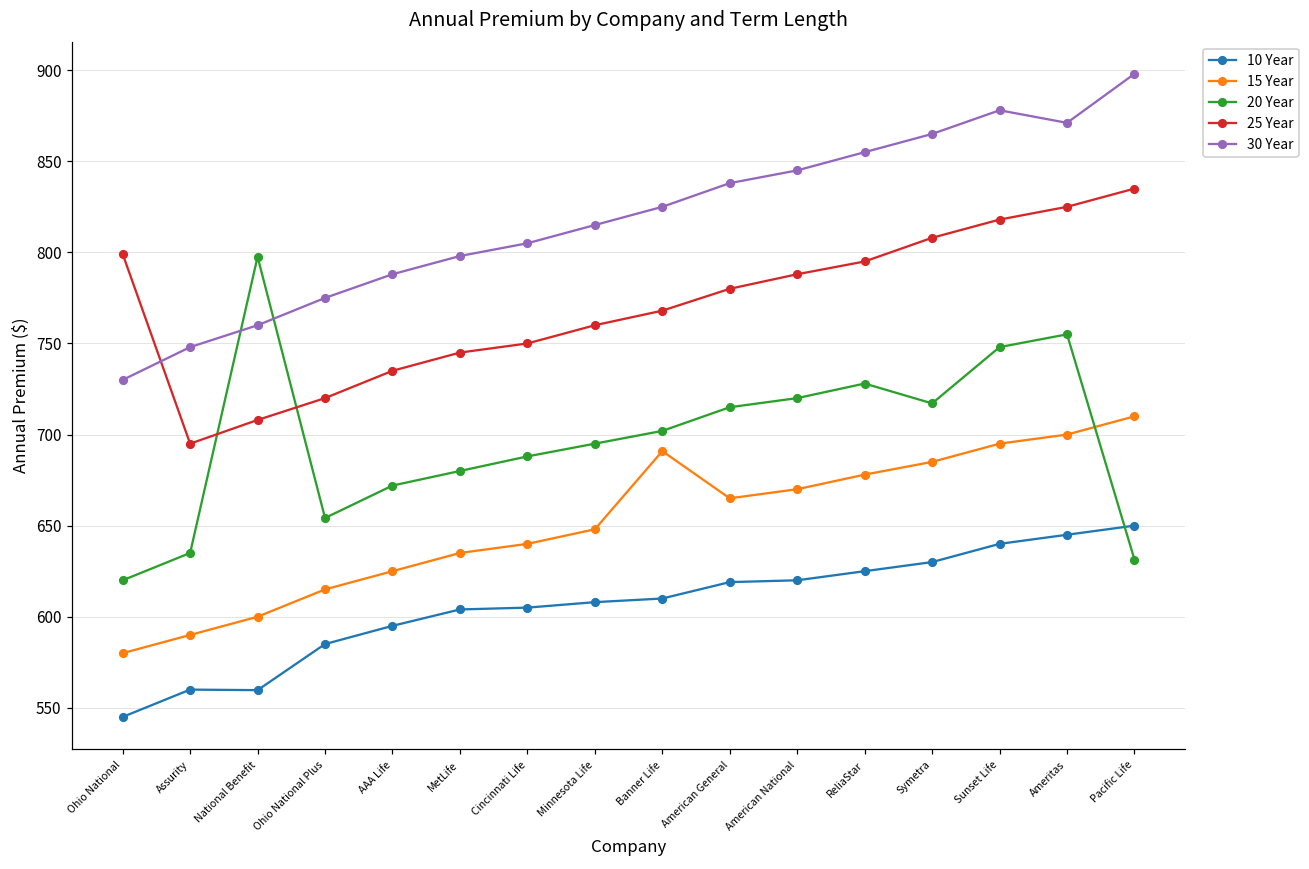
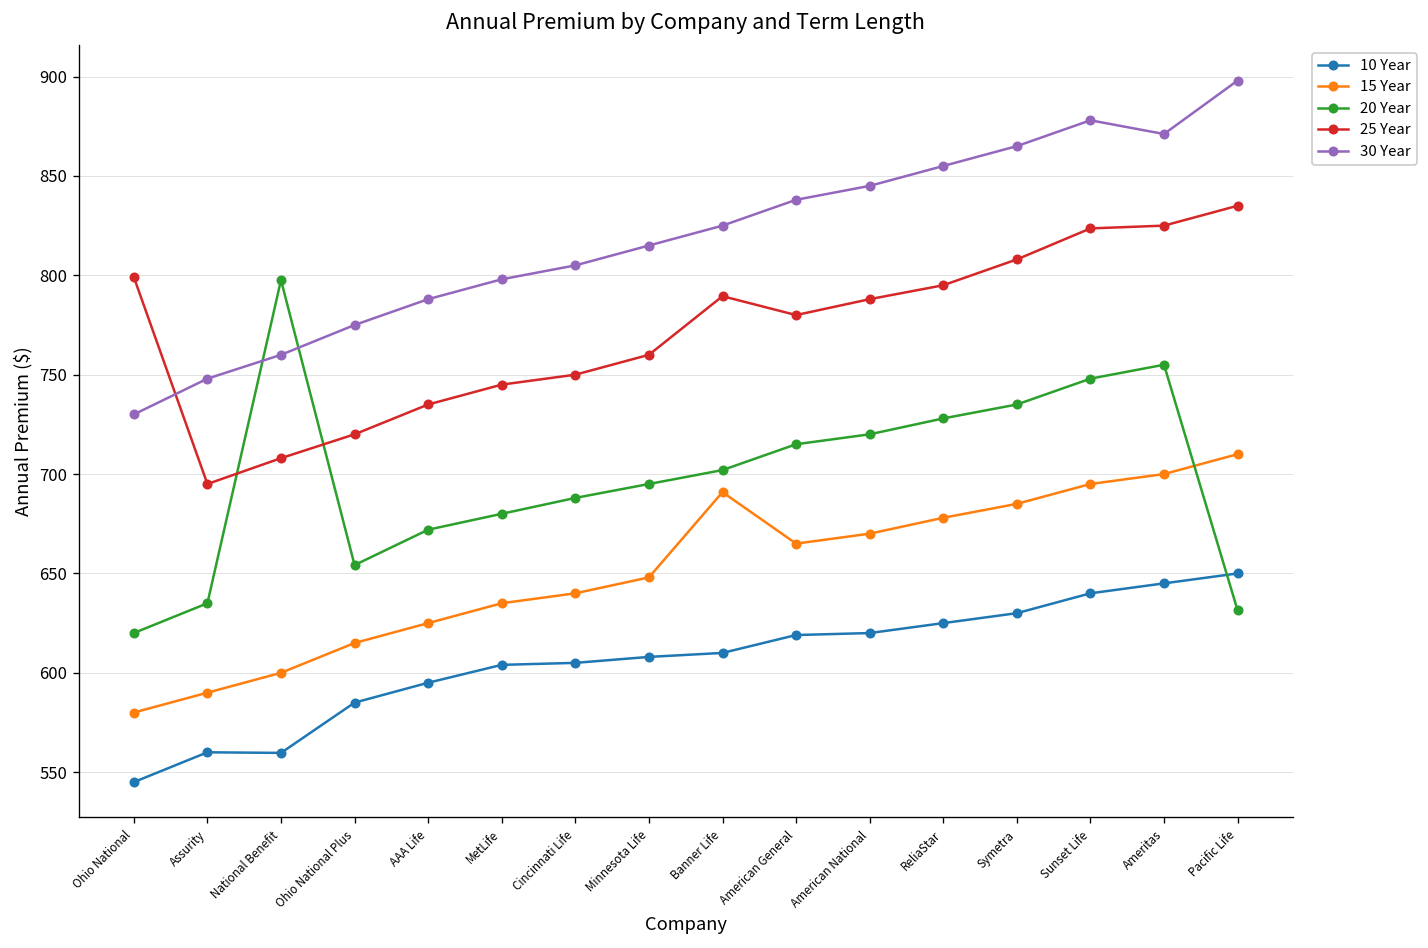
  {
    "10 Year": {
      "Ohio National": 545,
      "Assurity": 560,
      "National Benefit": 560,
      "Ohio National Plus": 585,
      "AAA Life": 595,
      "MetLife": 604,
      "Cincinnati Life": 605,
      "Minnesota Life": 608,
      "Banner Life": 610,
      "American General": 619,
      "American National": 620,
      "ReliaStar": 625,
      "Symetra": 630,
      "Sunset Life": 640,
      "Ameritas": 645,
      "Pacific Life": 650
    },
    "15 Year": {
      "Ohio National": 580,
      "Assurity": 590,
      "National Benefit": 600,
      "Ohio National Plus": 615,
      "AAA Life": 625,
      "MetLife": 635,
      "Cincinnati Life": 640,
      "Minnesota Life": 648,
      "Banner Life": 691,
      "American General": 665,
      "American National": 670,
      "ReliaStar": 678,
      "Symetra": 685,
      "Sunset Life": 695,
      "Ameritas": 700,
      "Pacific Life": 710
    },
    "20 Year": {
      "Ohio National": 620,
      "Assurity": 635,
      "National Benefit": 798,
      "Ohio National Plus": 654,
      "AAA Life": 672,
      "MetLife": 680,
      "Cincinnati Life": 688,
      "Minnesota Life": 695,
      "Banner Life": 702,
      "American General": 715,
      "American National": 720,
      "ReliaStar": 728,
-     "Symetra": 717,
+     "Symetra": 735,
      "Sunset Life": 748,
      "Ameritas": 755,
      "Pacific Life": 631
    },
    "25 Year": {
      "Ohio National": 799,
      "Assurity": 695,
      "National Benefit": 708,
      "Ohio National Plus": 720,
      "AAA Life": 735,
      "MetLife": 745,
      "Cincinnati Life": 750,
      "Minnesota Life": 760,
-     "Banner Life": 768,
+     "Banner Life": 790,
      "American General": 780,
      "American National": 788,
      "ReliaStar": 795,
      "Symetra": 808,
-     "Sunset Life": 818,
+     "Sunset Life": 824,
      "Ameritas": 825,
      "Pacific Life": 835
    },
    "30 Year": {
      "Ohio National": 730,
      "Assurity": 748,
      "National Benefit": 760,
      "Ohio National Plus": 775,
      "AAA Life": 788,
      "MetLife": 798,
      "Cincinnati Life": 805,
      "Minnesota Life": 815,
      "Banner Life": 825,
      "American General": 838,
      "American National": 845,
      "ReliaStar": 855,
      "Symetra": 865,
      "Sunset Life": 878,
      "Ameritas": 871,
      "Pacific Life": 898
    }
  }
